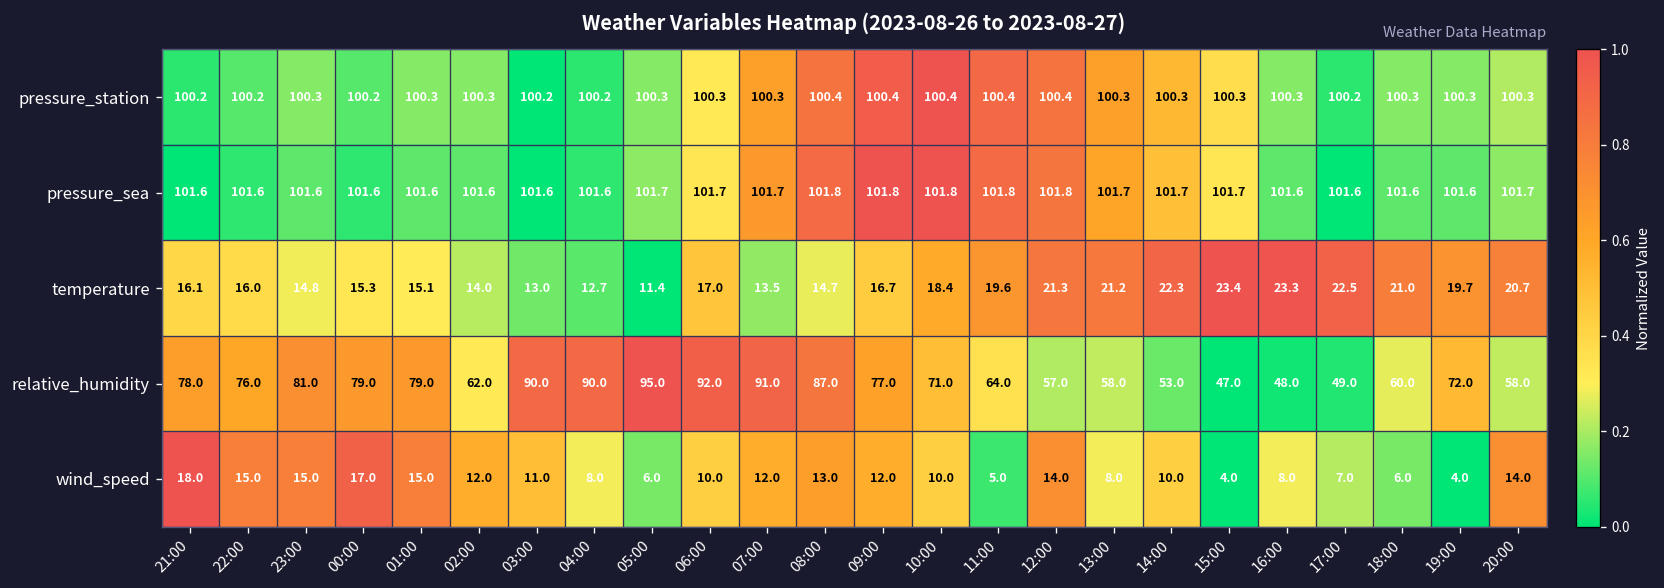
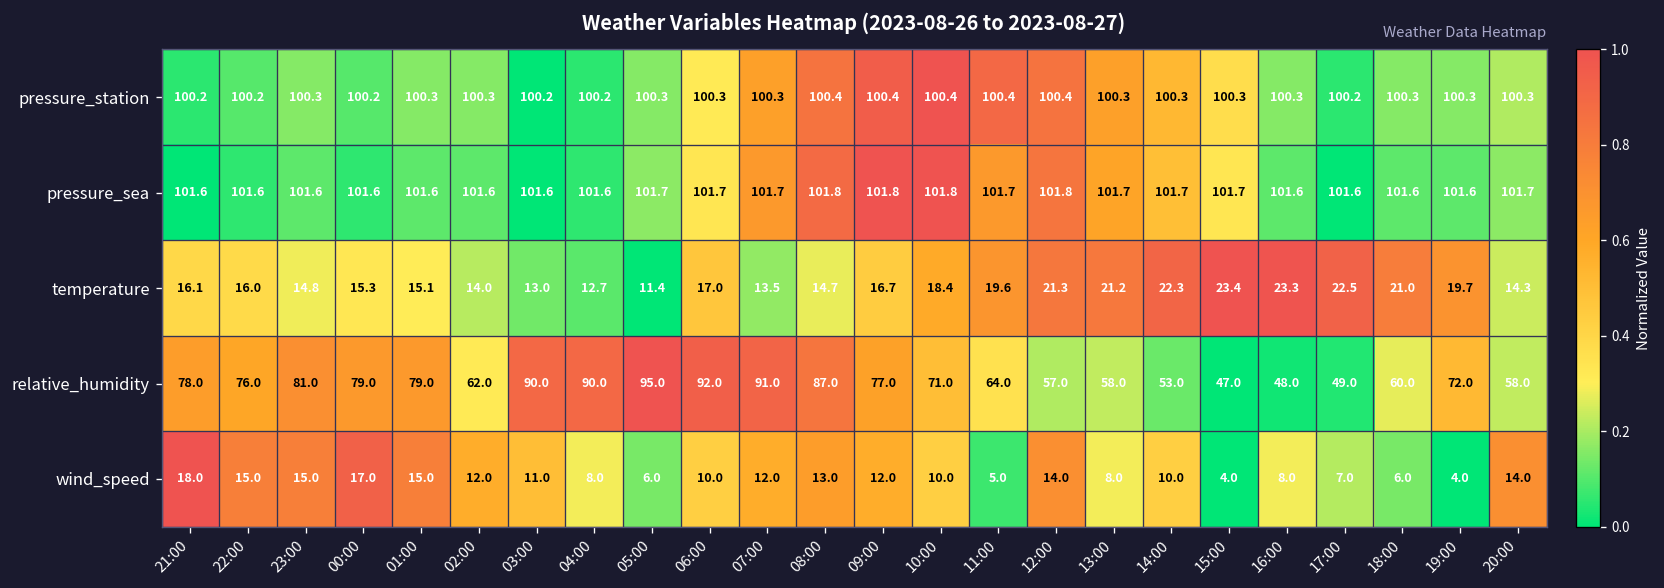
  {
    "pressure_station": {
      "21:00": 100.2,
      "22:00": 100.2,
      "23:00": 100.3,
      "00:00": 100.2,
      "01:00": 100.3,
      "02:00": 100.3,
      "03:00": 100.2,
      "04:00": 100.2,
      "05:00": 100.3,
      "06:00": 100.3,
      "07:00": 100.3,
      "08:00": 100.4,
      "09:00": 100.4,
      "10:00": 100.4,
      "11:00": 100.4,
      "12:00": 100.4,
      "13:00": 100.3,
      "14:00": 100.3,
      "15:00": 100.3,
      "16:00": 100.3,
      "17:00": 100.2,
      "18:00": 100.3,
      "19:00": 100.3,
      "20:00": 100.3
    },
    "pressure_sea": {
      "21:00": 101.6,
      "22:00": 101.6,
      "23:00": 101.6,
      "00:00": 101.6,
      "01:00": 101.6,
      "02:00": 101.6,
      "03:00": 101.6,
      "04:00": 101.6,
      "05:00": 101.7,
      "06:00": 101.7,
      "07:00": 101.7,
      "08:00": 101.8,
      "09:00": 101.8,
      "10:00": 101.8,
-     "11:00": 101.8,
+     "11:00": 101.7,
      "12:00": 101.8,
      "13:00": 101.7,
      "14:00": 101.7,
      "15:00": 101.7,
      "16:00": 101.6,
      "17:00": 101.6,
      "18:00": 101.6,
      "19:00": 101.6,
      "20:00": 101.7
    },
    "temperature": {
      "21:00": 16.1,
      "22:00": 16.0,
      "23:00": 14.8,
      "00:00": 15.3,
      "01:00": 15.1,
      "02:00": 14.0,
      "03:00": 13.0,
      "04:00": 12.7,
      "05:00": 11.4,
      "06:00": 17.0,
      "07:00": 13.5,
      "08:00": 14.7,
      "09:00": 16.7,
      "10:00": 18.4,
      "11:00": 19.6,
      "12:00": 21.3,
      "13:00": 21.2,
      "14:00": 22.3,
      "15:00": 23.4,
      "16:00": 23.3,
      "17:00": 22.5,
      "18:00": 21.0,
      "19:00": 19.7,
-     "20:00": 20.7
+     "20:00": 14.3
    },
    "relative_humidity": {
      "21:00": 78.0,
      "22:00": 76.0,
      "23:00": 81.0,
      "00:00": 79.0,
      "01:00": 79.0,
      "02:00": 62.0,
      "03:00": 90.0,
      "04:00": 90.0,
      "05:00": 95.0,
      "06:00": 92.0,
      "07:00": 91.0,
      "08:00": 87.0,
      "09:00": 77.0,
      "10:00": 71.0,
      "11:00": 64.0,
      "12:00": 57.0,
      "13:00": 58.0,
      "14:00": 53.0,
      "15:00": 47.0,
      "16:00": 48.0,
      "17:00": 49.0,
      "18:00": 60.0,
      "19:00": 72.0,
      "20:00": 58.0
    },
    "wind_speed": {
      "21:00": 18.0,
      "22:00": 15.0,
      "23:00": 15.0,
      "00:00": 17.0,
      "01:00": 15.0,
      "02:00": 12.0,
      "03:00": 11.0,
      "04:00": 8.0,
      "05:00": 6.0,
      "06:00": 10.0,
      "07:00": 12.0,
      "08:00": 13.0,
      "09:00": 12.0,
      "10:00": 10.0,
      "11:00": 5.0,
      "12:00": 14.0,
      "13:00": 8.0,
      "14:00": 10.0,
      "15:00": 4.0,
      "16:00": 8.0,
      "17:00": 7.0,
      "18:00": 6.0,
      "19:00": 4.0,
      "20:00": 14.0
    }
  }
